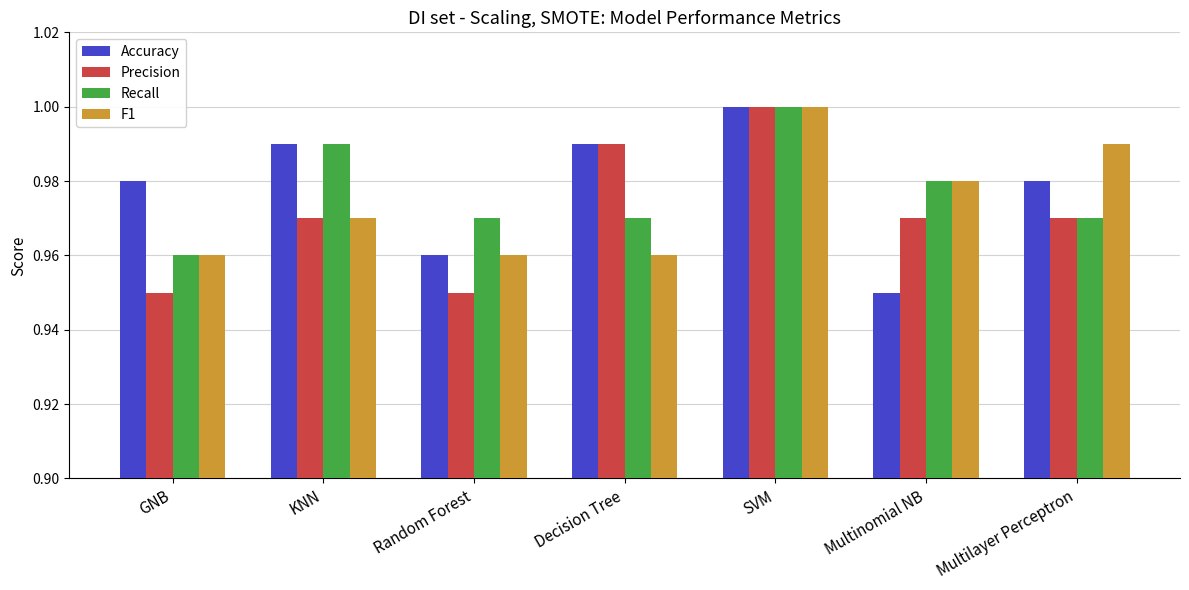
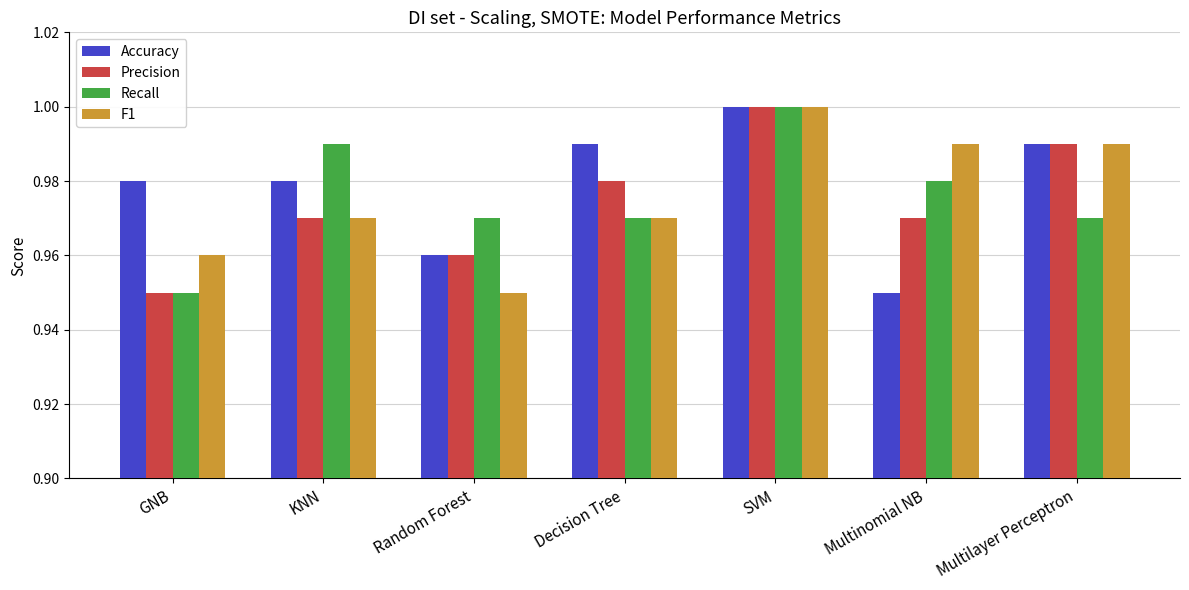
  {
    "Accuracy": {
      "GNB": 0.98,
-     "KNN": 0.99,
+     "KNN": 0.98,
      "Random Forest": 0.96,
      "Decision Tree": 0.99,
      "SVM": 1.00,
      "Multinomial NB": 0.95,
-     "Multilayer Perceptron": 0.98
+     "Multilayer Perceptron": 0.99
    },
    "Precision": {
      "GNB": 0.95,
      "KNN": 0.97,
-     "Random Forest": 0.95,
-     "Decision Tree": 0.99,
+     "Random Forest": 0.96,
+     "Decision Tree": 0.98,
      "SVM": 1.00,
      "Multinomial NB": 0.97,
-     "Multilayer Perceptron": 0.97
+     "Multilayer Perceptron": 0.99
    },
    "Recall": {
-     "GNB": 0.96,
+     "GNB": 0.95,
      "KNN": 0.99,
      "Random Forest": 0.97,
      "Decision Tree": 0.97,
      "SVM": 1.00,
      "Multinomial NB": 0.98,
      "Multilayer Perceptron": 0.97
    },
    "F1": {
      "GNB": 0.96,
      "KNN": 0.97,
-     "Random Forest": 0.96,
-     "Decision Tree": 0.96,
+     "Random Forest": 0.95,
+     "Decision Tree": 0.97,
      "SVM": 1.00,
-     "Multinomial NB": 0.98,
+     "Multinomial NB": 0.99,
      "Multilayer Perceptron": 0.99
    }
  }
